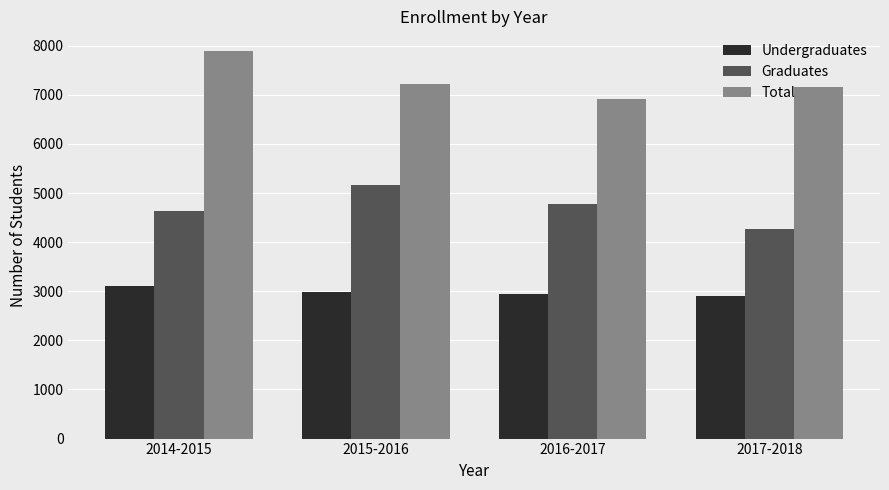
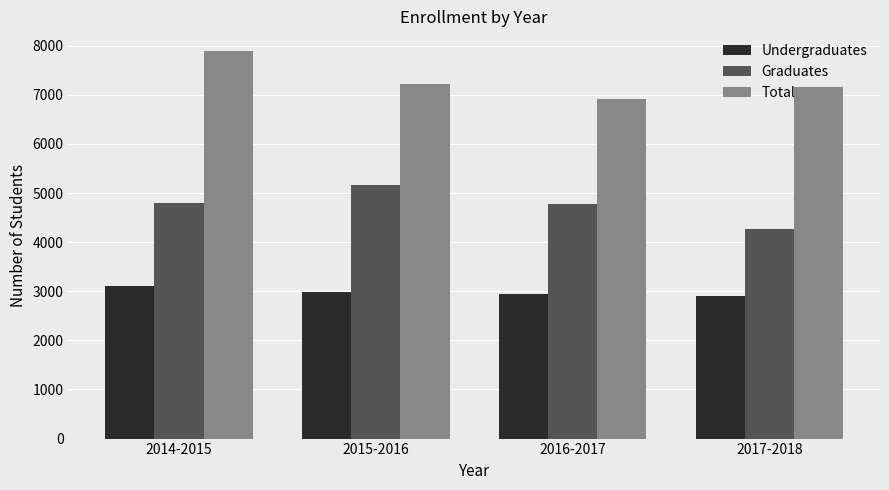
  {
    "Undergraduates": {
      "2014-2015": 3100,
      "2015-2016": 3000,
      "2016-2017": 2900,
      "2017-2018": 2900
    },
    "Graduates": {
-     "2014-2015": 4600,
+     "2014-2015": 4800,
      "2015-2016": 5200,
      "2016-2017": 4800,
      "2017-2018": 4300
    },
    "Total": {
      "2014-2015": 7900,
      "2015-2016": 7200,
      "2016-2017": 6900,
      "2017-2018": 7200
    }
  }
